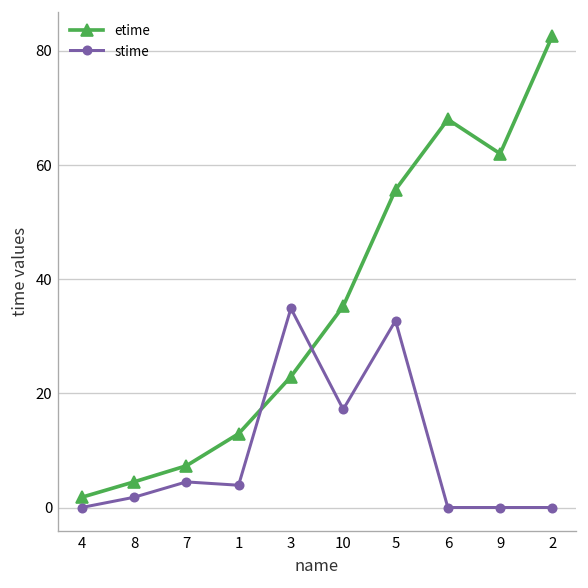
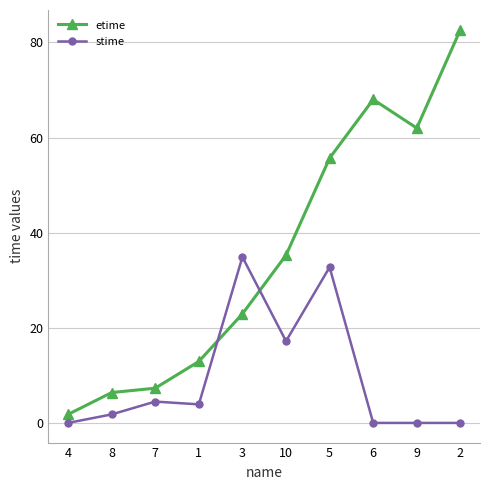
  {
    "etime": {
      "4": 2,
-     "8": 4,
+     "8": 6,
      "7": 7,
      "1": 13,
      "3": 23,
      "10": 35,
      "5": 56,
      "6": 68,
      "9": 62,
      "2": 83
    },
    "stime": {
      "4": 0,
      "8": 2,
      "7": 4,
      "1": 4,
      "3": 35,
      "10": 17,
      "5": 33,
      "6": 0,
      "9": 0,
      "2": 0
    }
  }
